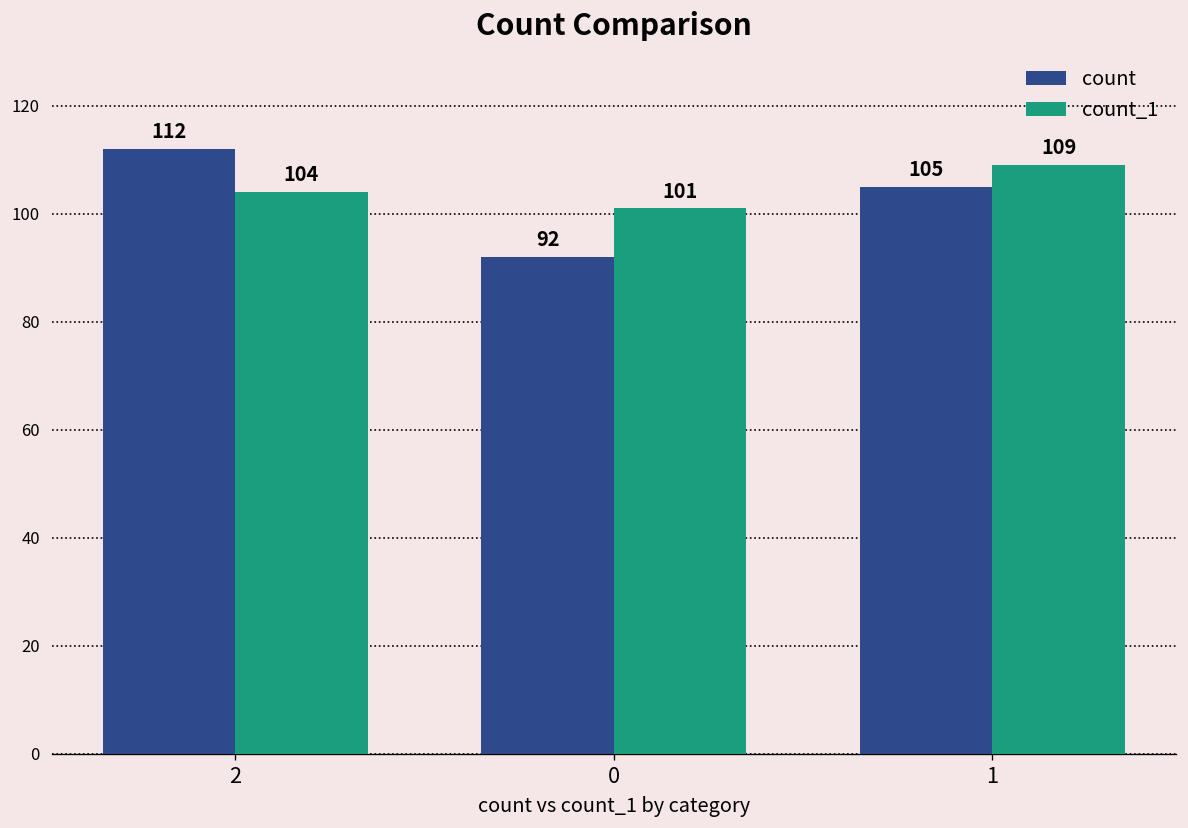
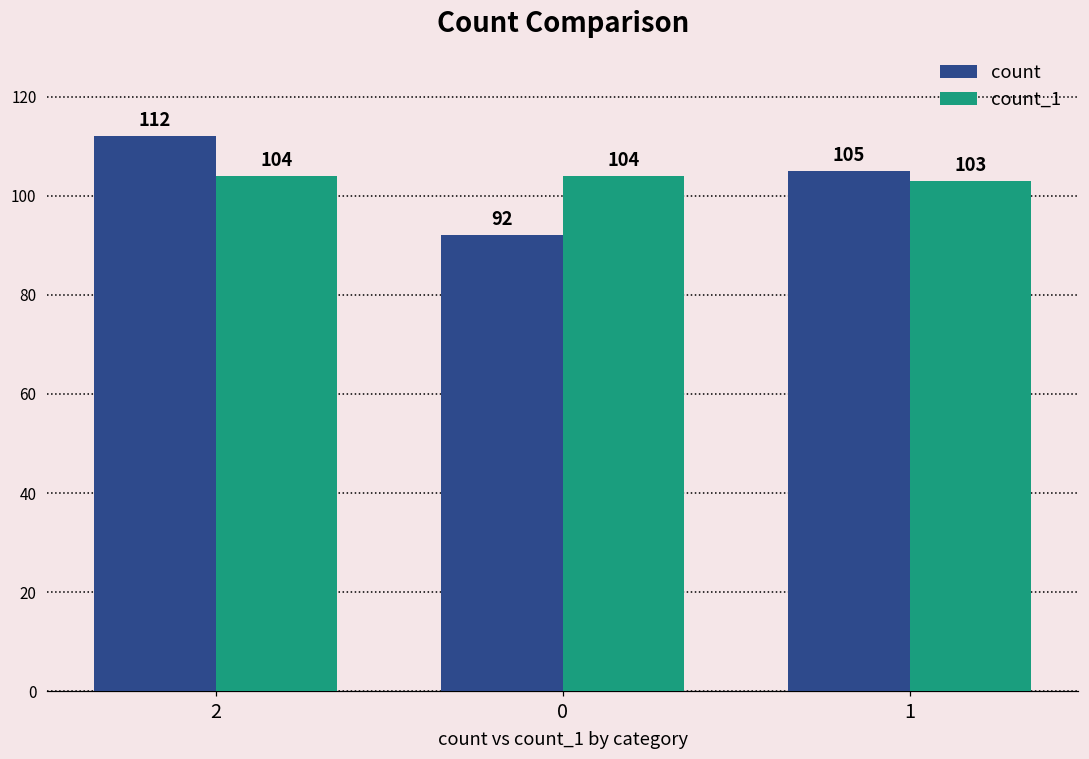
  {
    "count": {
      "2": 112,
      "0": 92,
      "1": 105
    },
    "count_1": {
      "2": 104,
-     "0": 101,
-     "1": 109
+     "0": 104,
+     "1": 103
    }
  }
